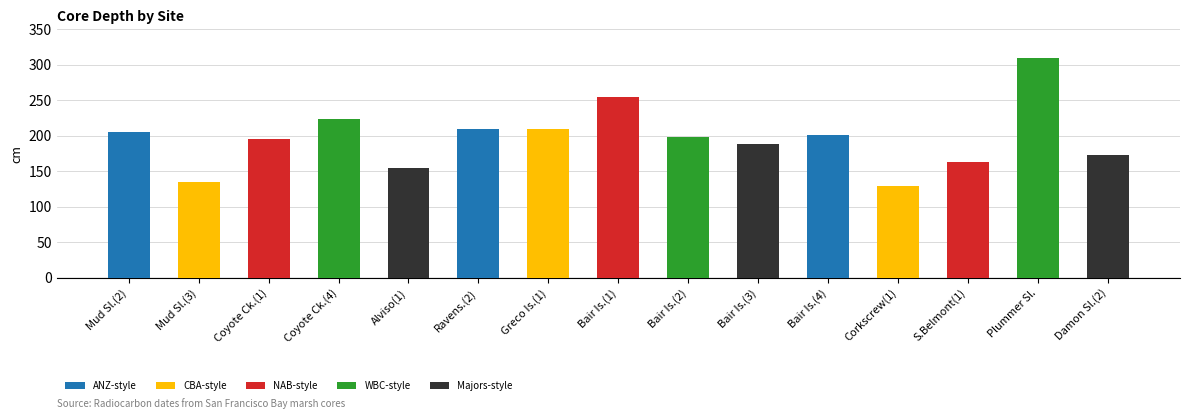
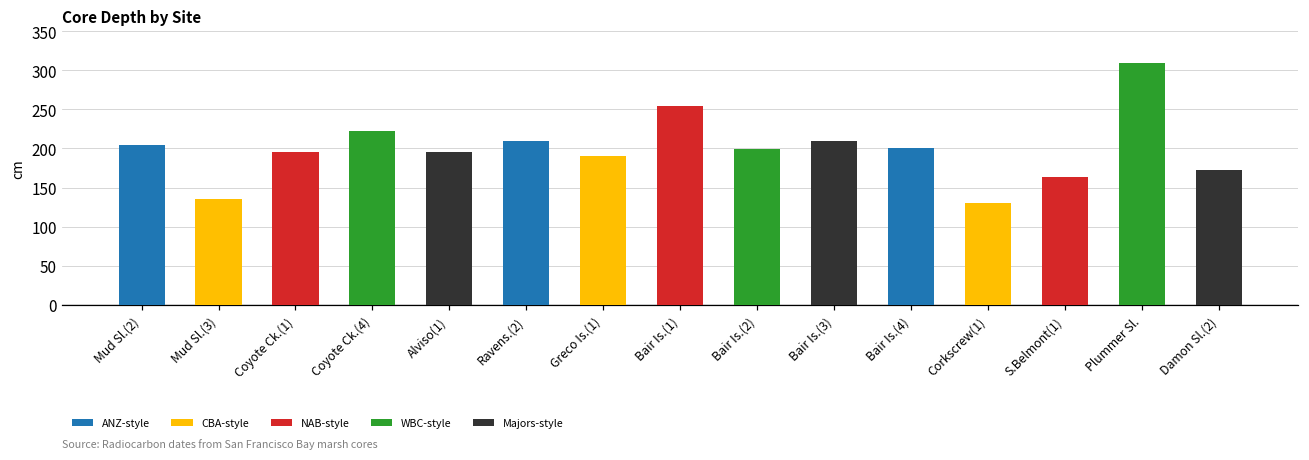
  {
    "Mud Sl.(2)": 210,
    "Mud Sl.(3)": 140,
    "Coyote Ck.(1)": 200,
    "Coyote Ck.(4)": 220,
-   "Alviso(1)": 160,
+   "Alviso(1)": 200,
    "Ravens.(2)": 210,
-   "Greco Is.(1)": 210,
+   "Greco Is.(1)": 190,
    "Bair Is.(1)": 250,
    "Bair Is.(2)": 200,
-   "Bair Is.(3)": 190,
+   "Bair Is.(3)": 210,
    "Bair Is.(4)": 200,
    "Corkscrew(1)": 130,
    "S.Belmont(1)": 160,
    "Plummer Sl.": 310,
    "Damon Sl.(2)": 170
  }
